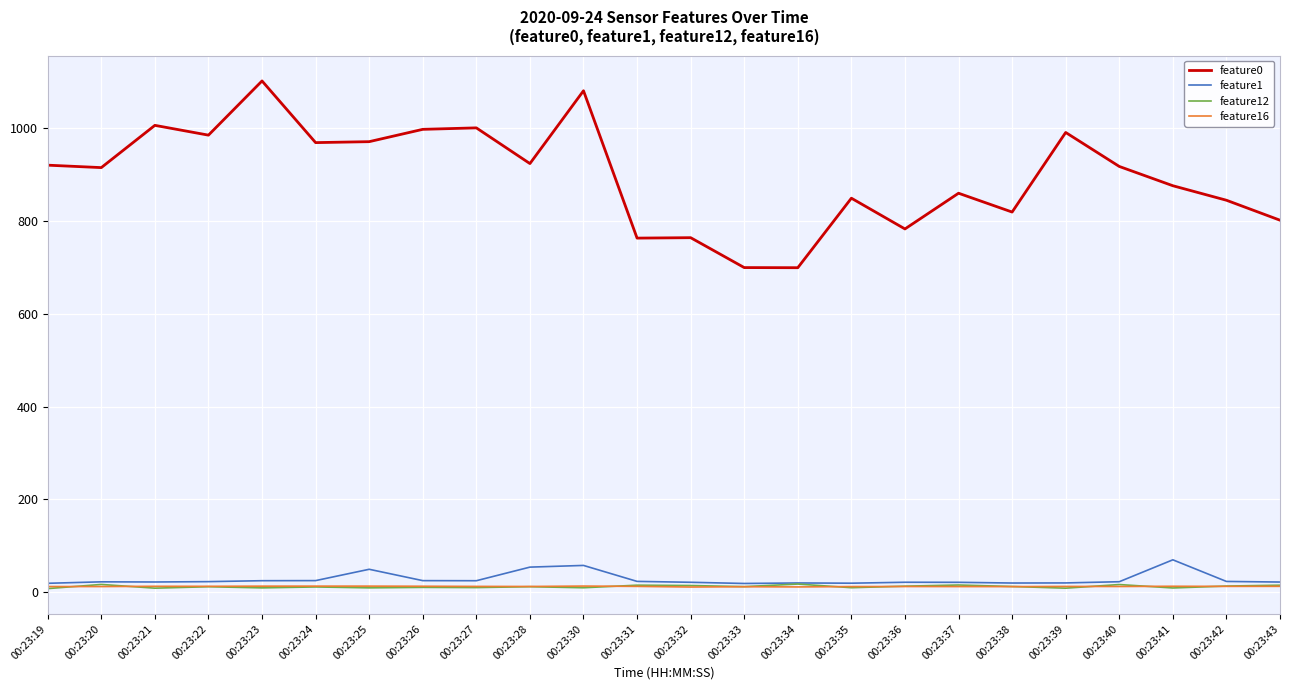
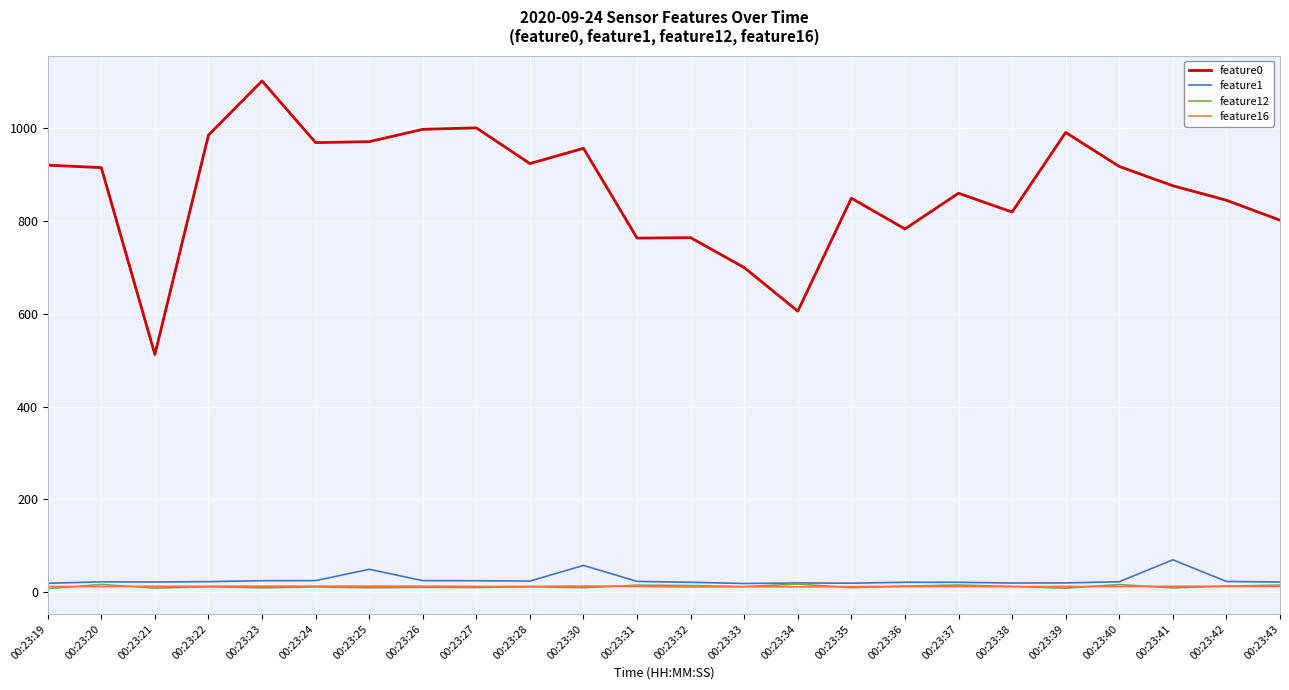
  {
    "feature0": {
      "00:23:19": 920,
      "00:23:20": 920,
-     "00:23:21": 1010,
+     "00:23:21": 510,
      "00:23:22": 990,
      "00:23:23": 1100,
      "00:23:24": 970,
      "00:23:25": 970,
      "00:23:26": 1000,
      "00:23:27": 1000,
      "00:23:28": 920,
-     "00:23:30": 1080,
+     "00:23:30": 960,
      "00:23:31": 760,
      "00:23:32": 760,
      "00:23:33": 700,
-     "00:23:34": 700,
+     "00:23:34": 610,
      "00:23:35": 850,
      "00:23:36": 780,
      "00:23:37": 860,
      "00:23:38": 820,
      "00:23:39": 990,
      "00:23:40": 920,
      "00:23:41": 880,
      "00:23:42": 840,
      "00:23:43": 800
    },
    "feature1": {
      "00:23:19": 20,
      "00:23:20": 20,
      "00:23:21": 20,
      "00:23:22": 20,
      "00:23:23": 20,
      "00:23:24": 20,
      "00:23:25": 50,
      "00:23:26": 20,
      "00:23:27": 20,
-     "00:23:28": 50,
+     "00:23:28": 20,
      "00:23:30": 60,
      "00:23:31": 20,
      "00:23:32": 20,
      "00:23:33": 20,
      "00:23:35": 20,
      "00:23:36": 20,
      "00:23:37": 20,
      "00:23:38": 20,
      "00:23:39": 20,
      "00:23:40": 20,
      "00:23:41": 70,
      "00:23:42": 20,
      "00:23:43": 20
    },
    "feature16": {
      "00:23:34": 10
    }
  }
